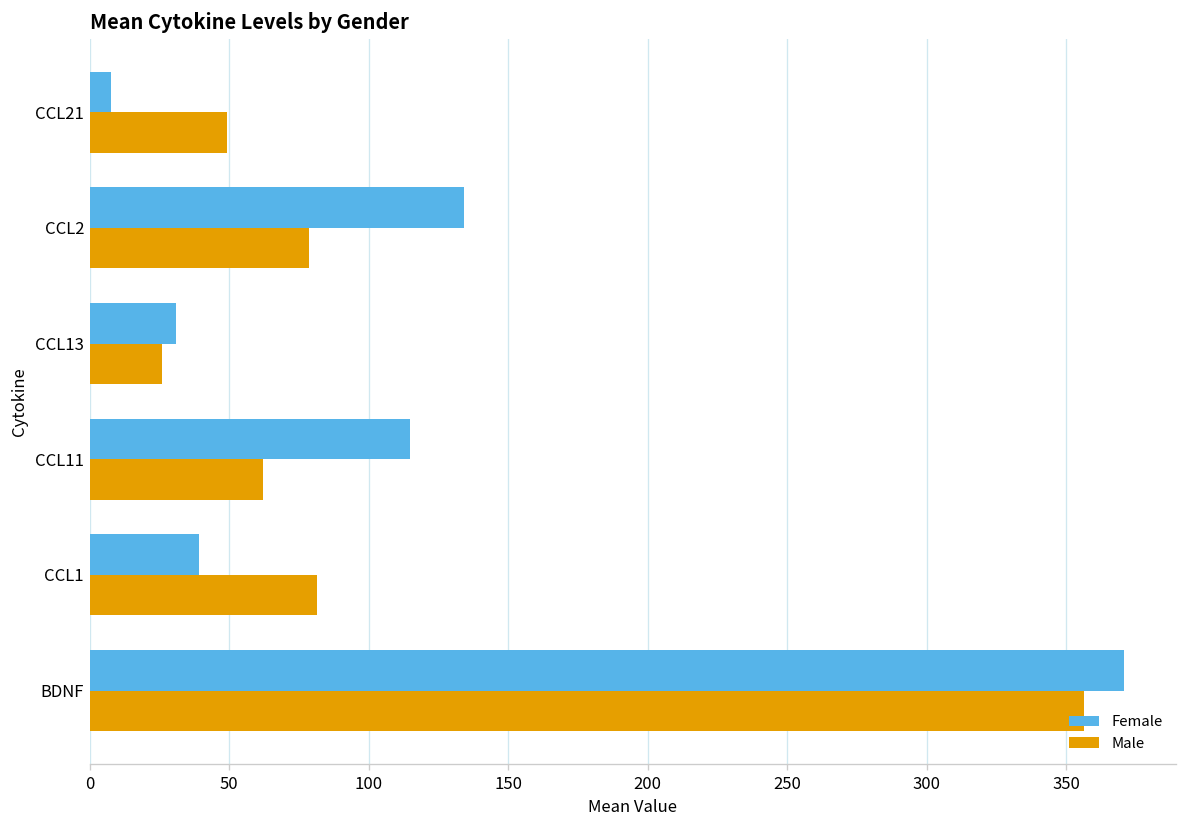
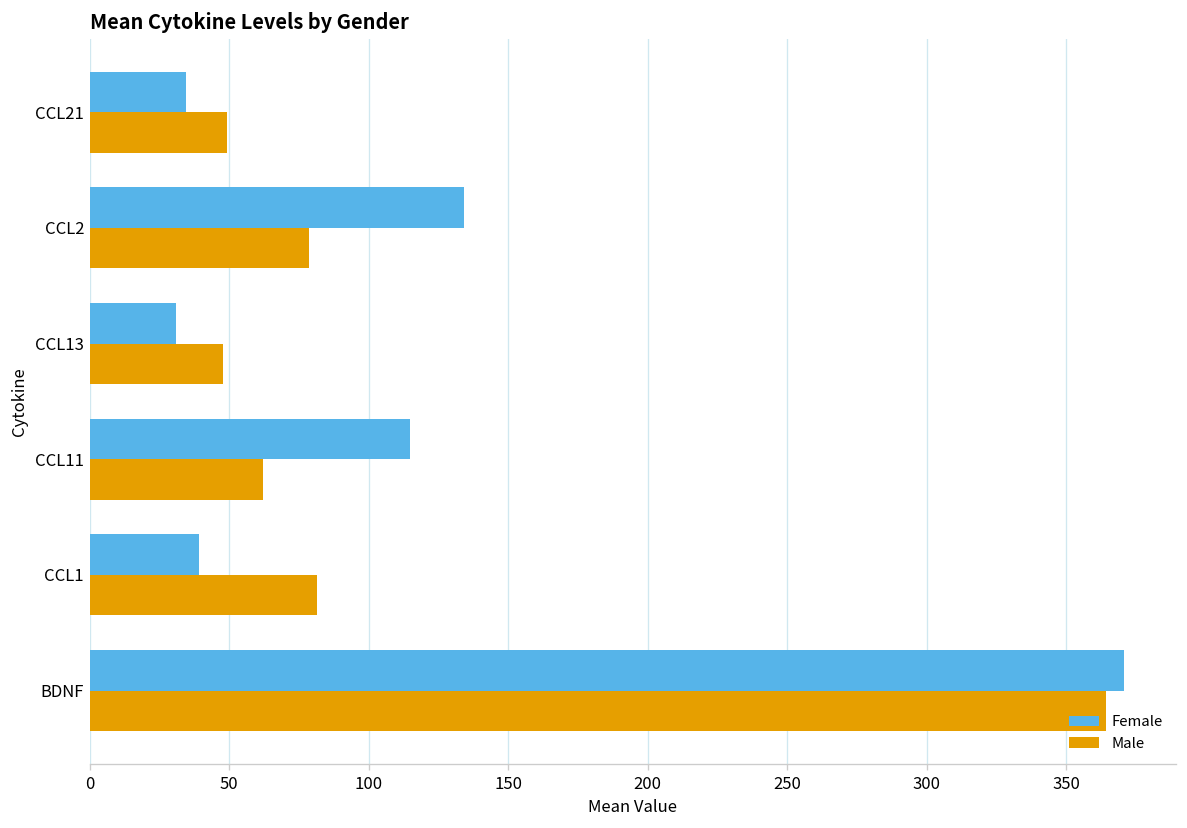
  {
    "Female": {
-     "CCL21": 8,
+     "CCL21": 34,
      "CCL2": 134,
      "CCL13": 31,
      "CCL11": 115,
      "CCL1": 39,
      "BDNF": 371
    },
    "Male": {
      "CCL21": 49,
      "CCL2": 79,
-     "CCL13": 26,
+     "CCL13": 48,
      "CCL11": 62,
      "CCL1": 81,
-     "BDNF": 357
+     "BDNF": 364
    }
  }
